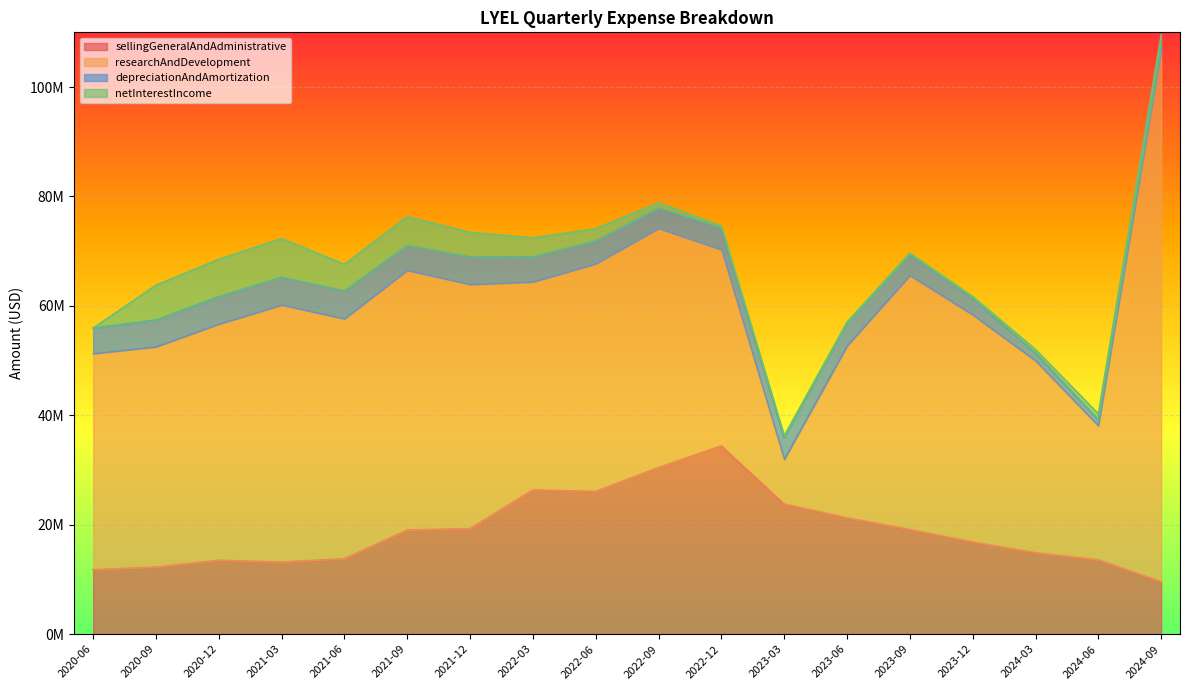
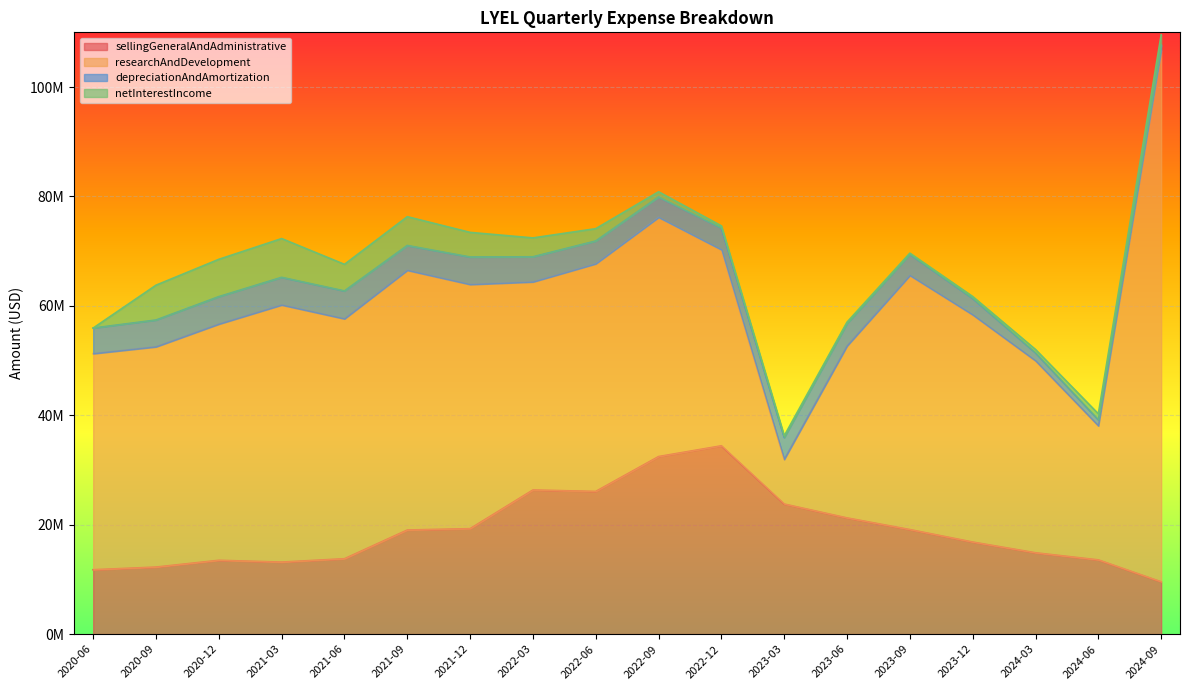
  {
    "sellingGeneralAndAdministrative": {
      "2020-06": 12000000,
      "2020-09": 12000000,
      "2020-12": 13000000,
      "2021-03": 13000000,
      "2021-06": 14000000,
      "2021-09": 19000000,
      "2021-12": 19000000,
      "2022-03": 26000000,
      "2022-06": 26000000,
-     "2022-09": 30000000,
+     "2022-09": 32000000,
      "2022-12": 34000000,
      "2023-03": 24000000,
      "2023-06": 21000000,
      "2023-09": 19000000,
      "2023-12": 17000000,
      "2024-03": 15000000,
      "2024-06": 14000000,
      "2024-09": 10000000
    },
    "researchAndDevelopment": {
      "2020-06": 40000000,
      "2020-09": 40000000,
      "2020-12": 43000000,
      "2021-03": 47000000,
      "2021-06": 44000000,
      "2021-09": 47000000,
      "2021-12": 45000000,
      "2022-03": 38000000,
      "2022-06": 42000000,
      "2022-09": 44000000,
      "2022-12": 36000000,
      "2023-03": 8000000,
      "2023-06": 31000000,
      "2023-09": 46000000,
      "2023-12": 42000000,
      "2024-03": 35000000,
      "2024-06": 25000000,
      "2024-09": 97000000
    },
    "depreciationAndAmortization": {
      "2020-09": 5000000,
      "2020-12": 5000000,
      "2021-03": 5000000,
      "2021-06": 5000000,
      "2021-09": 5000000,
      "2021-12": 5000000,
      "2022-03": 5000000,
      "2022-06": 4000000,
      "2022-09": 4000000,
      "2024-03": 1000000,
      "2024-06": 1000000,
      "2024-09": 1000000
    },
    "netInterestIncome": {
      "2020-09": 6000000,
      "2020-12": 7000000,
      "2021-03": 7000000,
      "2021-06": 5000000,
      "2021-09": 5000000,
      "2021-12": 4000000,
      "2022-03": 3000000,
      "2022-06": 2000000,
      "2022-09": 1000000,
      "2024-03": 1000000,
      "2024-06": 1000000,
      "2024-09": 2000000
    }
  }
